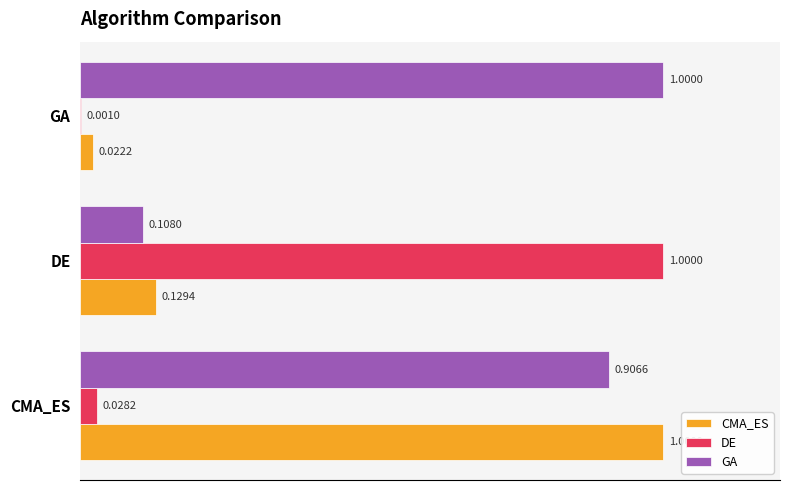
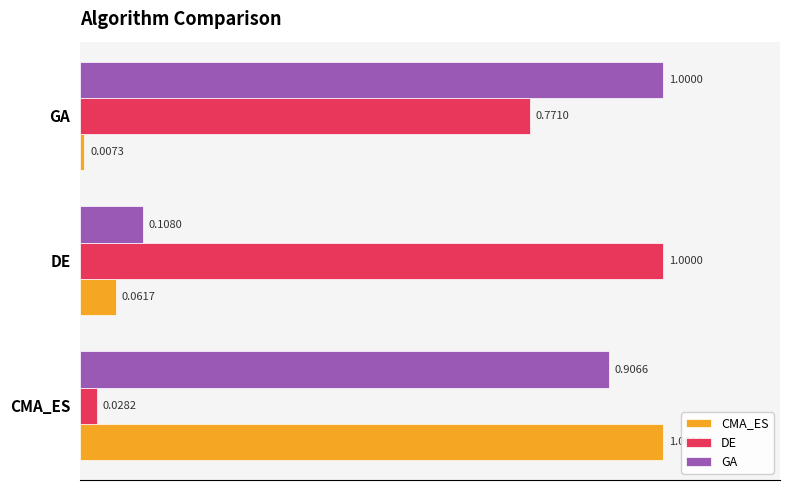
  {
    "CMA_ES": {
-     "GA": 0.0222,
-     "DE": 0.1294
+     "GA": 0.0073,
+     "DE": 0.0617
    },
    "DE": {
-     "GA": 0.0010,
+     "GA": 0.7710,
      "DE": 1.0000,
      "CMA_ES": 0.0282
    },
    "GA": {
      "GA": 1.0000,
      "DE": 0.1080,
      "CMA_ES": 0.9066
    }
  }
